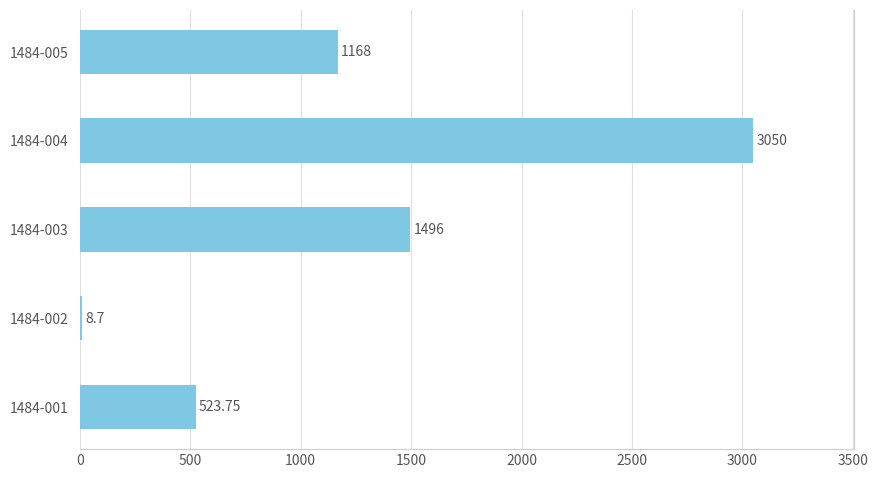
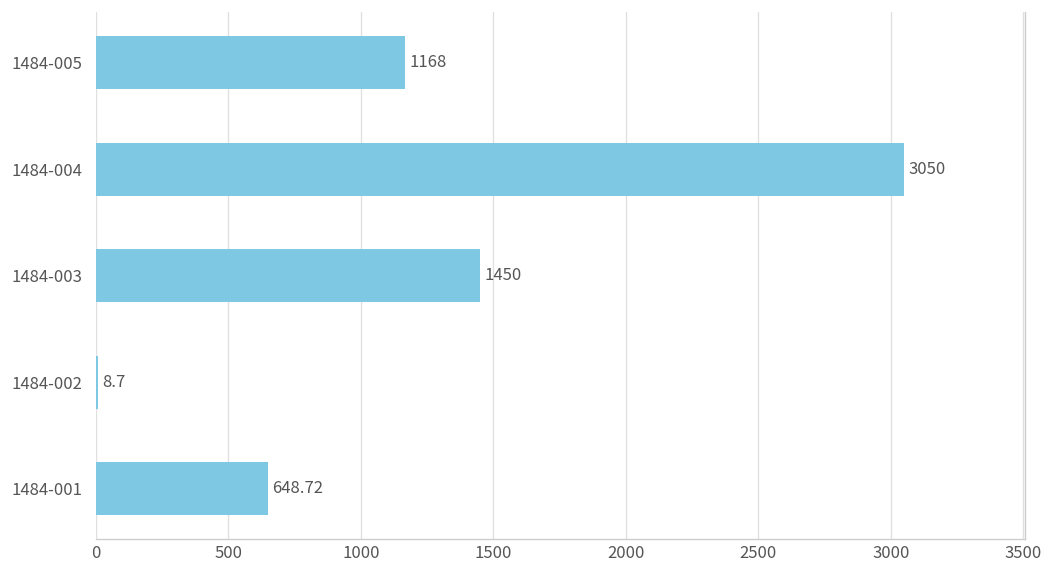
  {
    "1484-005": 1168,
    "1484-004": 3050,
-   "1484-003": 1496,
+   "1484-003": 1450,
    "1484-002": 8.7,
-   "1484-001": 523.75
+   "1484-001": 648.72
  }
